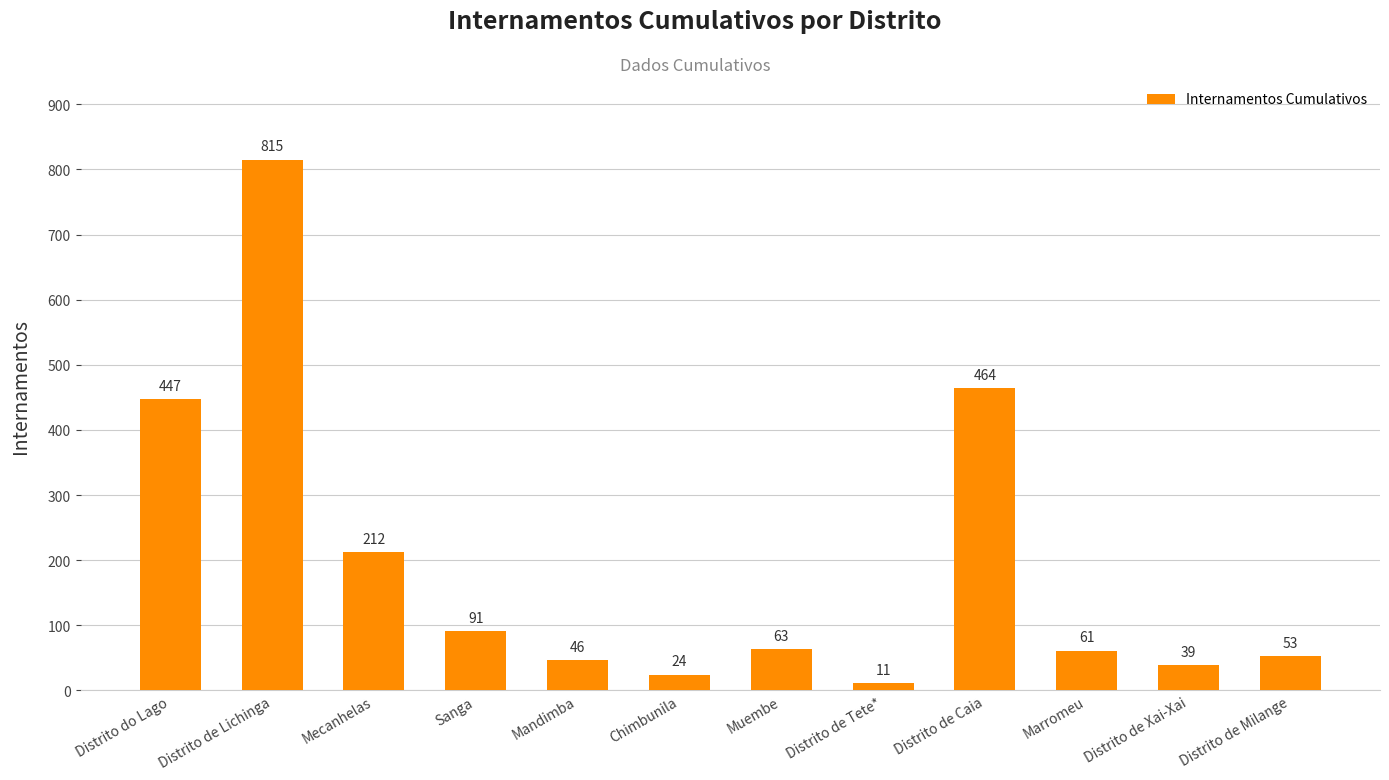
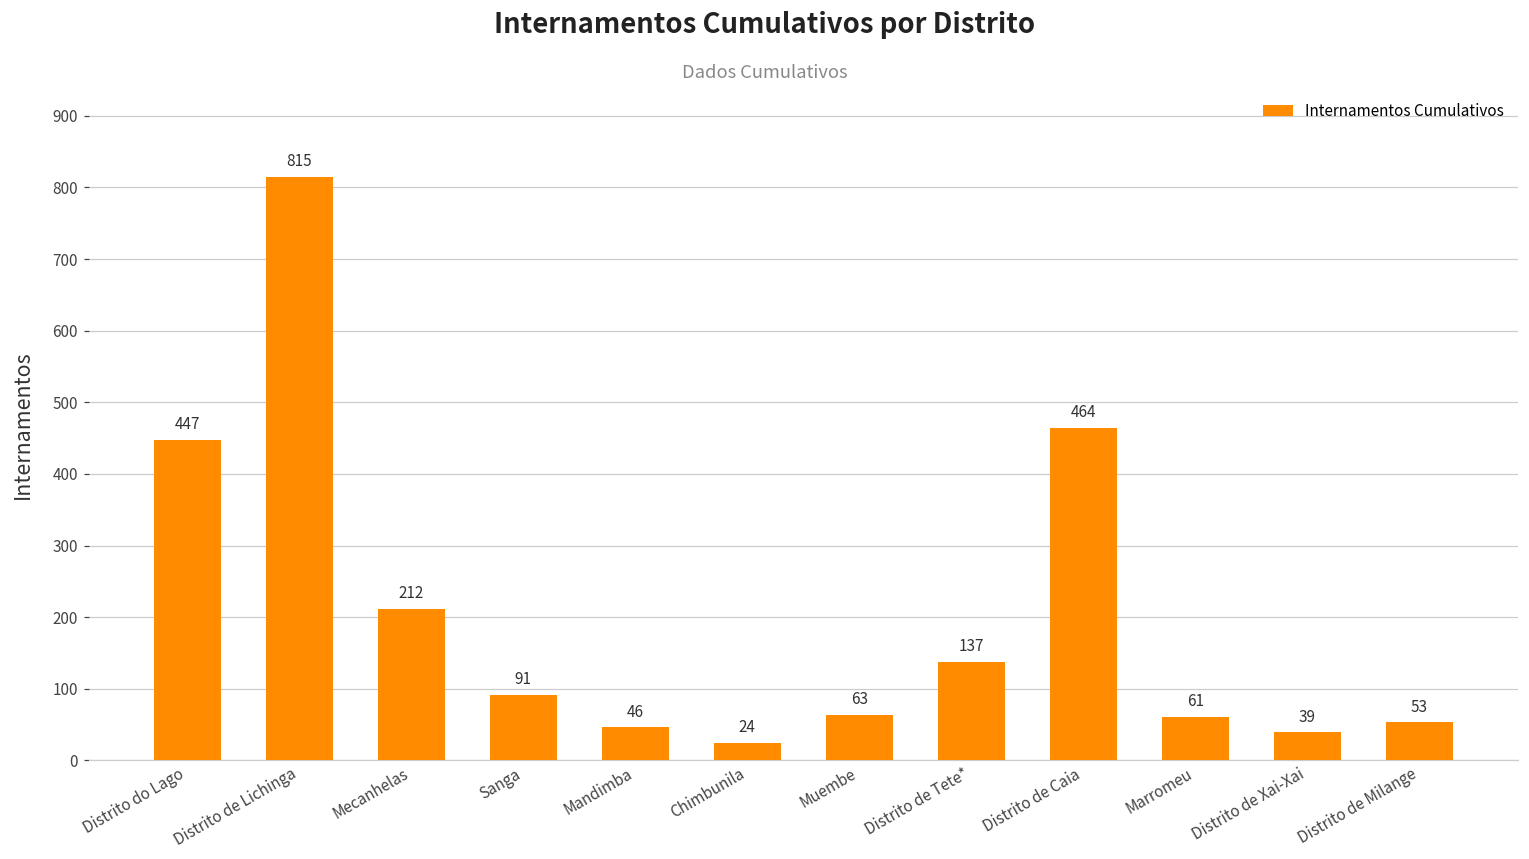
  {
    "Distrito do Lago": 447,
    "Distrito de Lichinga": 815,
    "Mecanhelas": 212,
    "Sanga": 91,
    "Mandimba": 46,
    "Chimbunila": 24,
    "Muembe": 63,
-   "Distrito de Tete*": 11,
+   "Distrito de Tete*": 137,
    "Distrito de Caia": 464,
    "Marromeu": 61,
    "Distrito de Xai-Xai": 39,
    "Distrito de Milange": 53
  }
